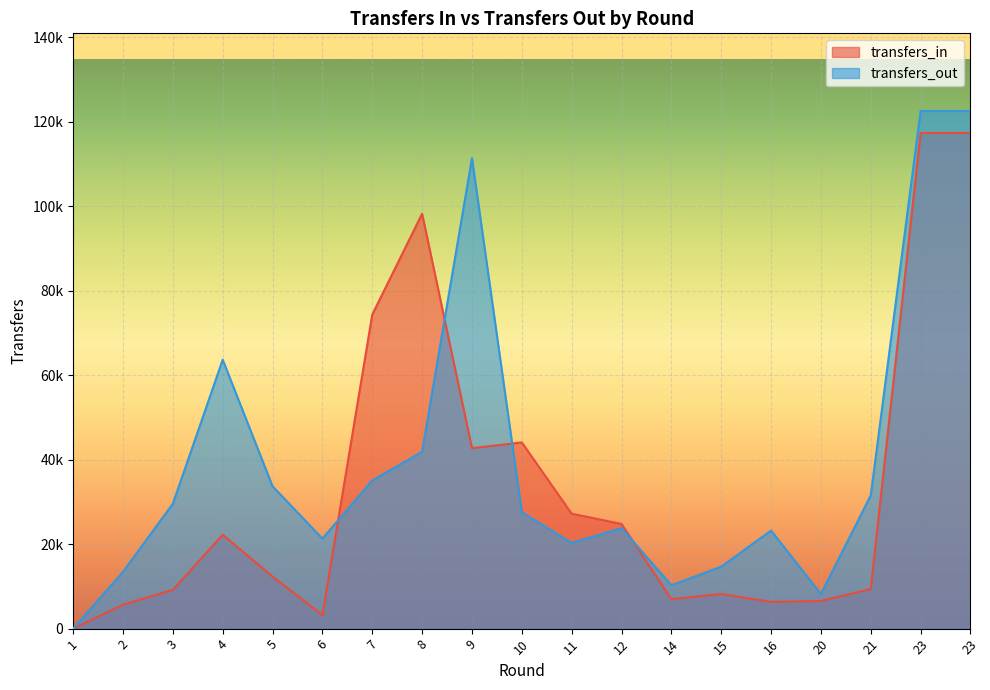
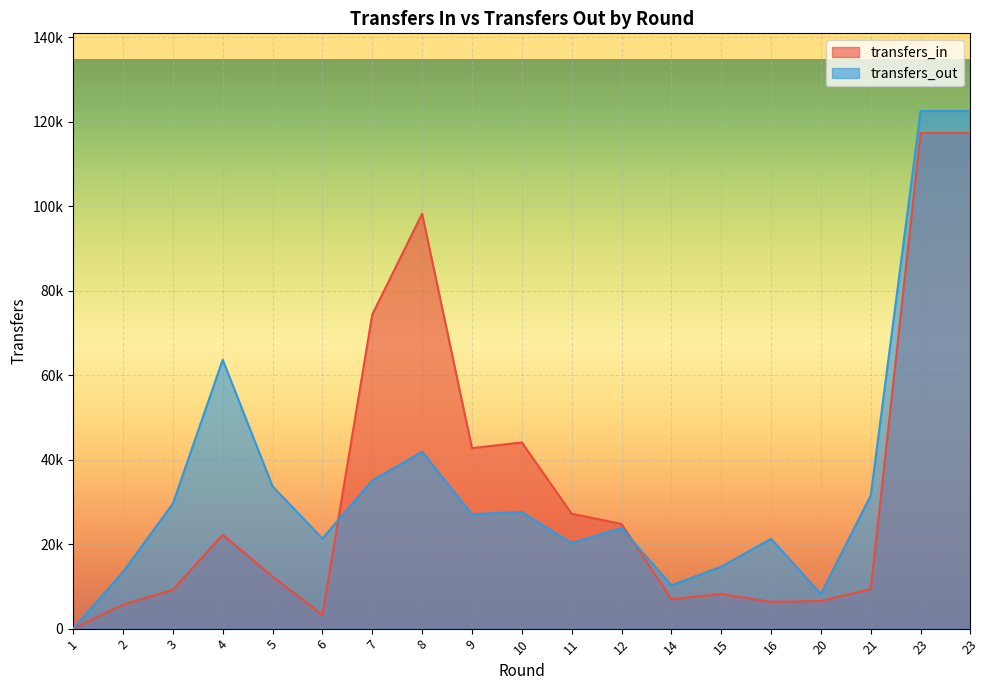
  {
    "transfers_in": {
      "2": 6000,
      "3": 9000,
      "4": 22000,
      "5": 12000,
      "6": 3000,
      "7": 74000,
      "8": 98000,
      "9": 43000,
      "10": 44000,
      "11": 27000,
      "12": 25000,
      "14": 7000,
      "15": 8000,
      "16": 6000,
      "20": 7000,
      "21": 9000
    },
    "transfers_out": {
      "2": 13000,
      "3": 30000,
      "4": 64000,
      "5": 34000,
      "6": 21000,
      "7": 35000,
      "8": 42000,
-     "9": 111000,
+     "9": 27000,
      "10": 28000,
      "11": 20000,
      "12": 24000,
      "14": 10000,
      "15": 15000,
-     "16": 23000,
+     "16": 21000,
      "20": 8000,
      "21": 32000
    }
  }
